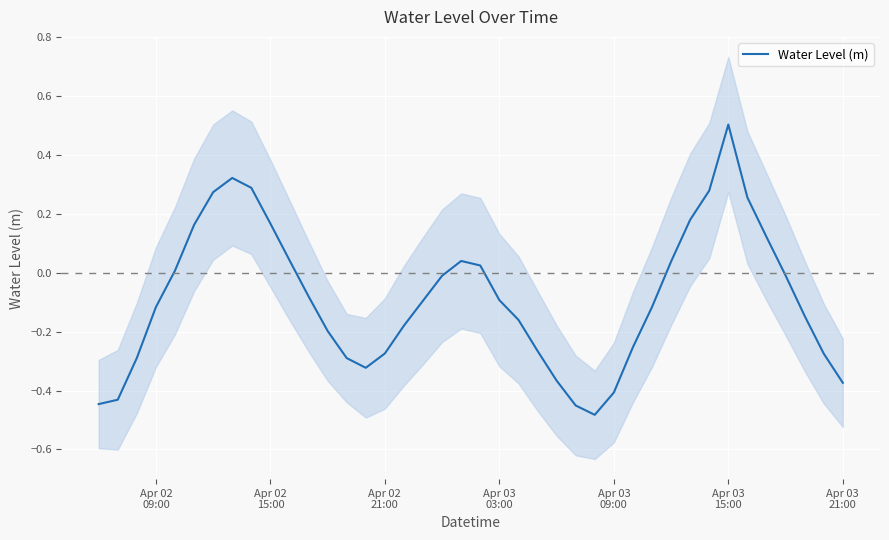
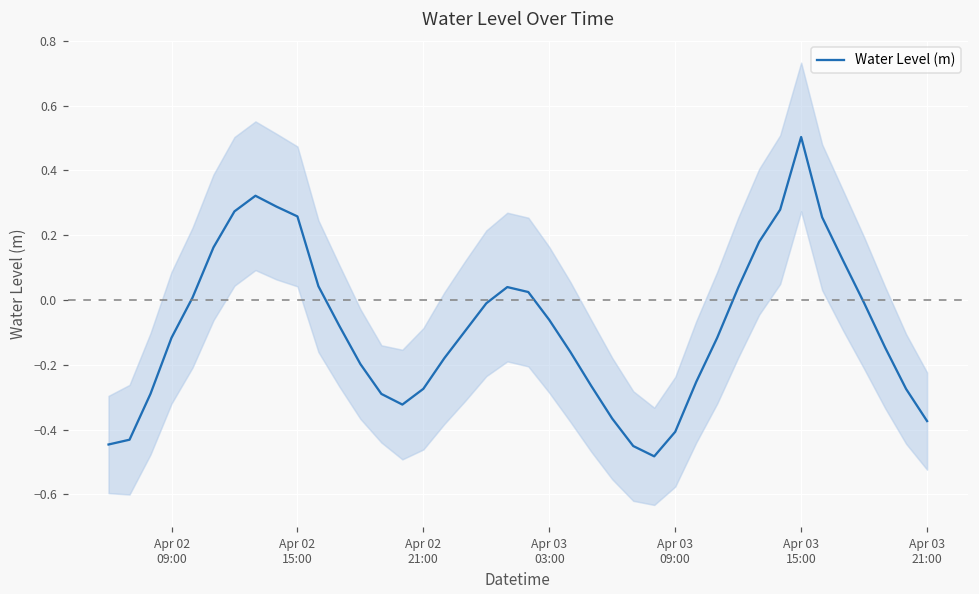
  {
    "Water Level (m)": {
      "Apr 02 09:00": -0.12,
-     "Apr 02 15:00": 0.17,
+     "Apr 02 15:00": 0.26,
      "Apr 02 21:00": -0.27,
-     "Apr 03 03:00": -0.09,
+     "Apr 03 03:00": -0.06,
      "Apr 03 09:00": -0.41,
      "Apr 03 15:00": 0.50,
      "Apr 03 21:00": -0.37
    }
  }
